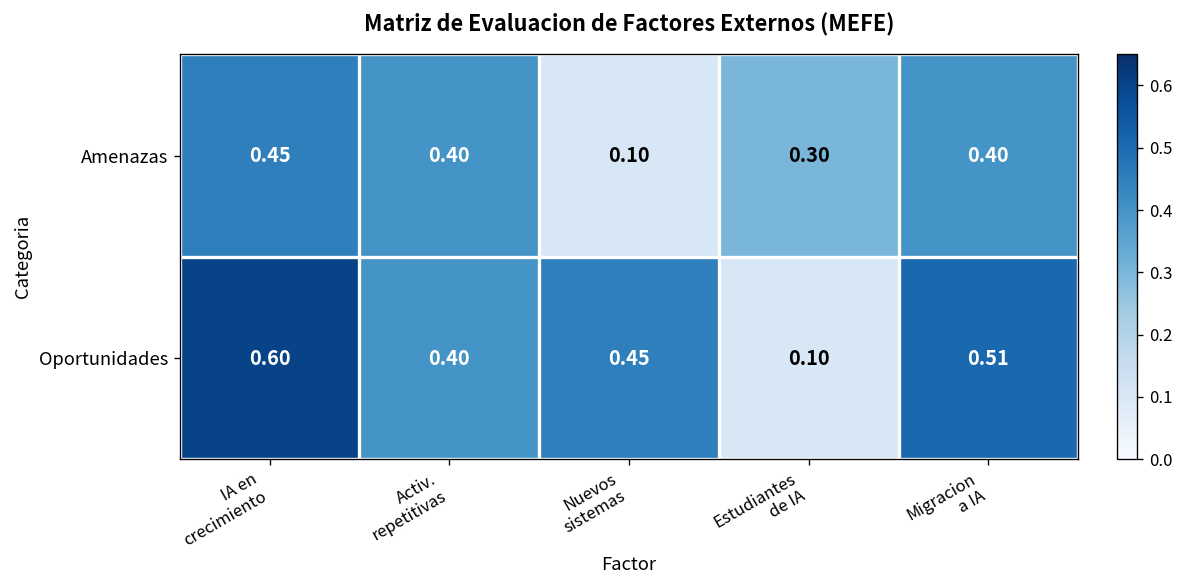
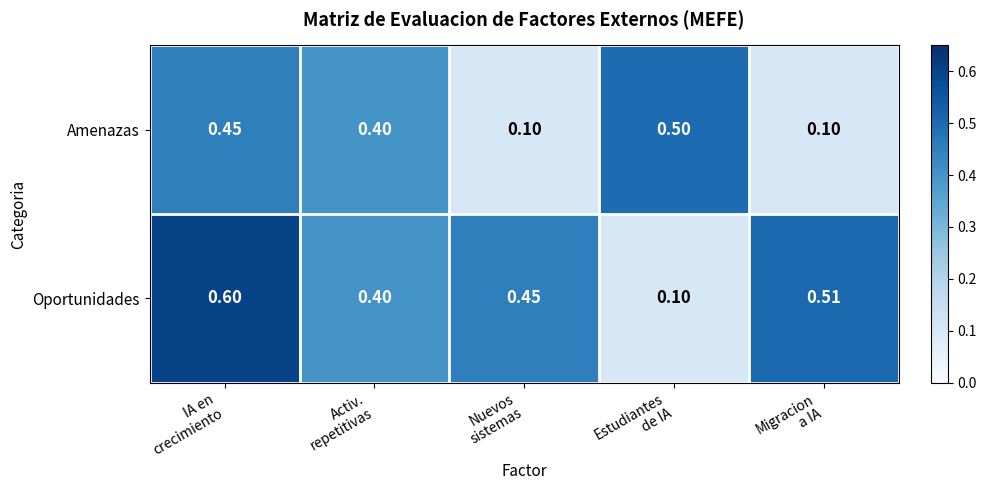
  {
    "Amenazas": {
      "IA en crecimiento": 0.45,
      "Activ. repetitivas": 0.40,
      "Nuevos sistemas": 0.10,
-     "Estudiantes de IA": 0.30,
-     "Migracion a IA": 0.40
+     "Estudiantes de IA": 0.50,
+     "Migracion a IA": 0.10
    },
    "Oportunidades": {
      "IA en crecimiento": 0.60,
      "Activ. repetitivas": 0.40,
      "Nuevos sistemas": 0.45,
      "Estudiantes de IA": 0.10,
      "Migracion a IA": 0.51
    }
  }
